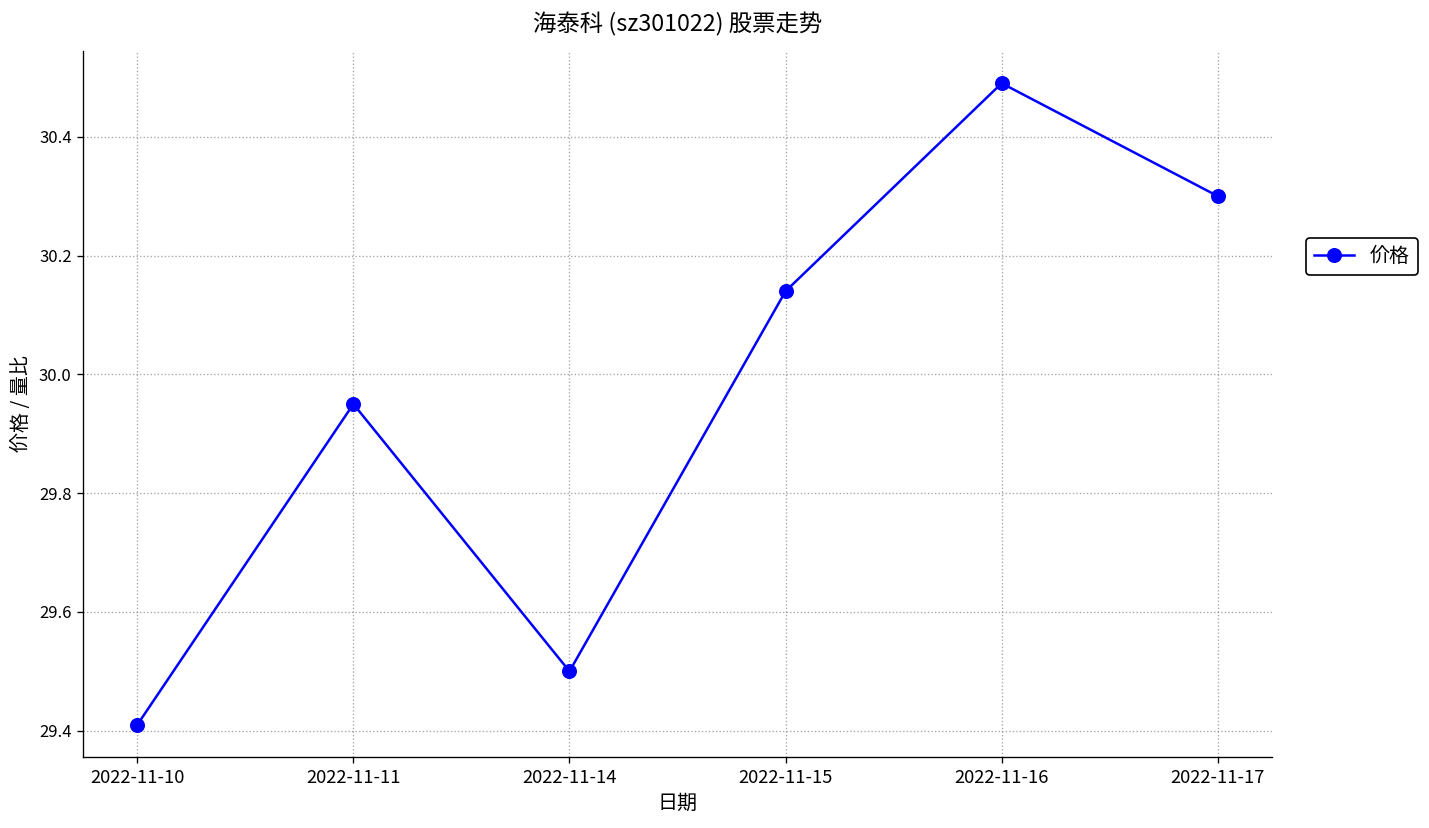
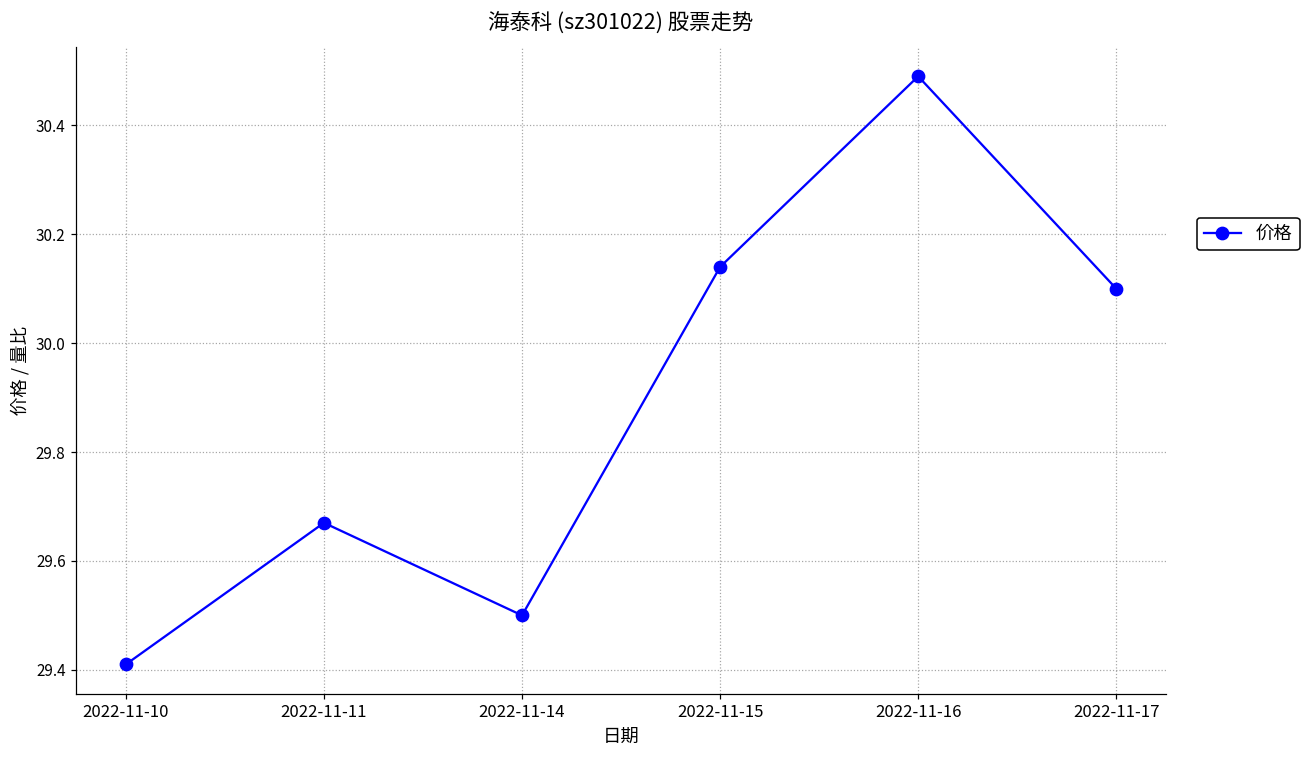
  {
    "2022-11-10": 29.41,
-   "2022-11-11": 29.95,
+   "2022-11-11": 29.67,
    "2022-11-14": 29.50,
    "2022-11-15": 30.14,
    "2022-11-16": 30.49,
-   "2022-11-17": 30.3
+   "2022-11-17": 30.1
  }
